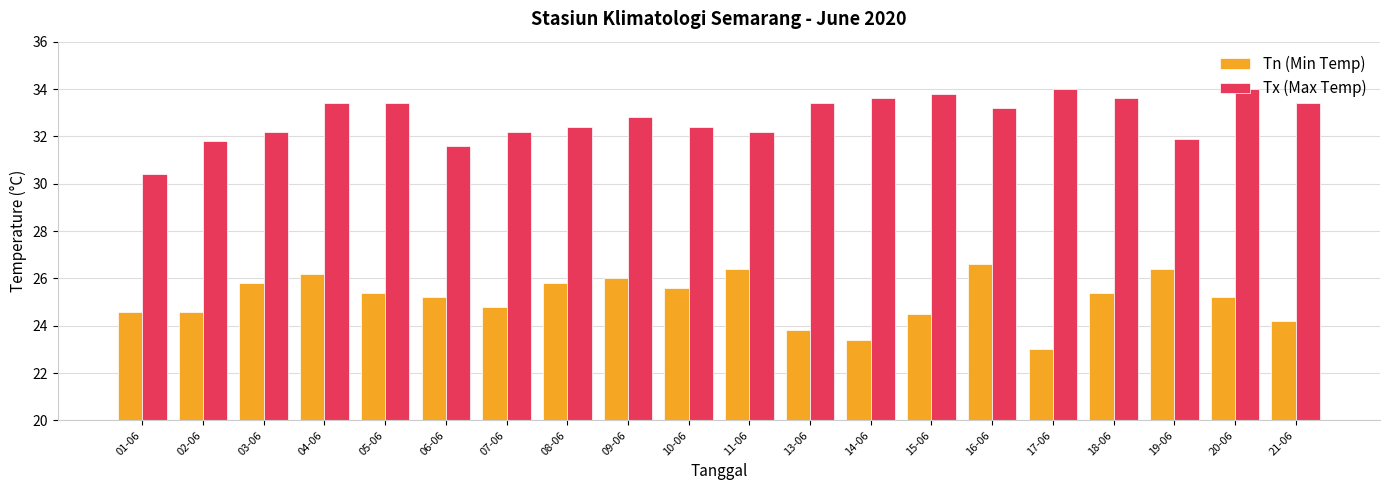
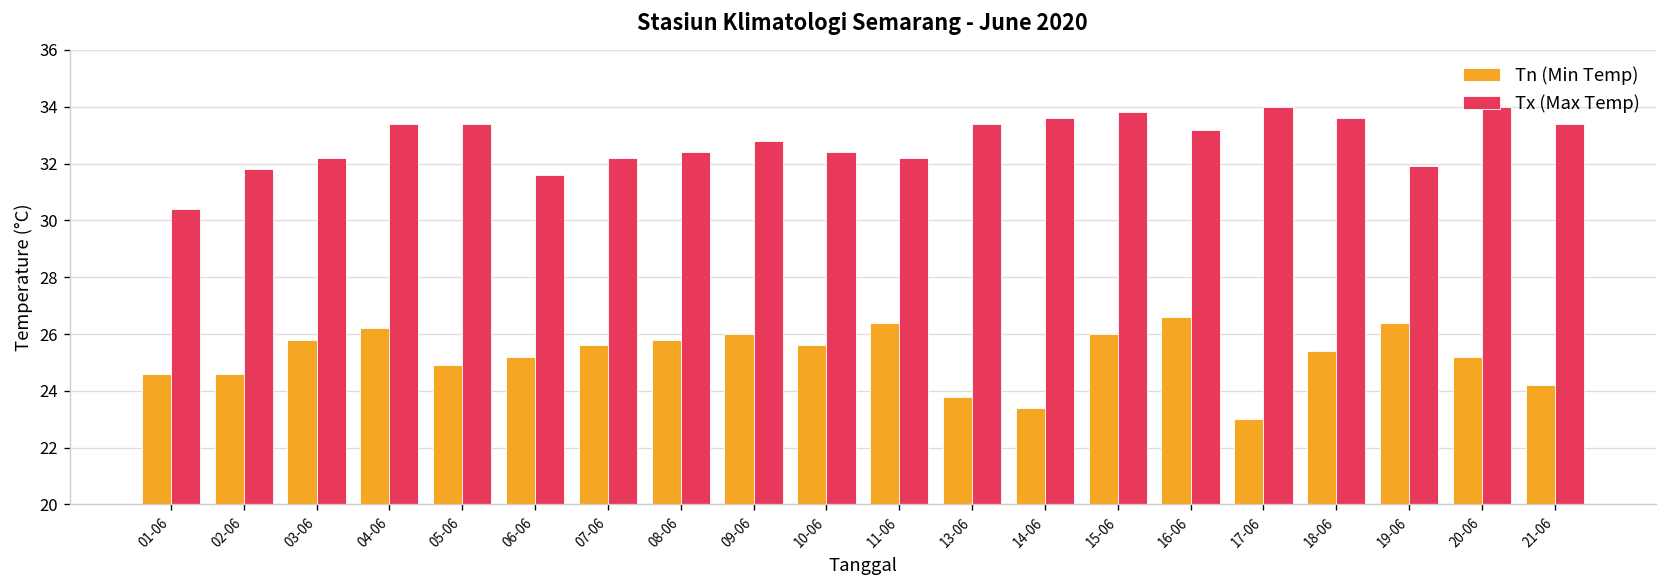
  {
    "Tn (Min Temp)": {
      "01-06": 24.6,
      "02-06": 24.6,
      "03-06": 25.8,
      "04-06": 26.2,
-     "05-06": 25.4,
+     "05-06": 24.9,
      "06-06": 25.2,
-     "07-06": 24.8,
+     "07-06": 25.6,
      "08-06": 25.8,
      "09-06": 26.0,
      "10-06": 25.6,
      "11-06": 26.4,
      "13-06": 23.8,
      "14-06": 23.4,
-     "15-06": 24.5,
+     "15-06": 26.0,
      "16-06": 26.6,
      "17-06": 23.0,
      "18-06": 25.4,
      "19-06": 26.4,
      "20-06": 25.2,
      "21-06": 24.2
    },
    "Tx (Max Temp)": {
      "01-06": 30.4,
      "02-06": 31.8,
      "03-06": 32.2,
      "04-06": 33.4,
      "05-06": 33.4,
      "06-06": 31.6,
      "07-06": 32.2,
      "08-06": 32.4,
      "09-06": 32.8,
      "10-06": 32.4,
      "11-06": 32.2,
      "13-06": 33.4,
      "14-06": 33.6,
      "15-06": 33.8,
      "16-06": 33.2,
      "17-06": 34.0,
      "18-06": 33.6,
      "19-06": 31.9,
      "20-06": 34.0,
      "21-06": 33.4
    }
  }
